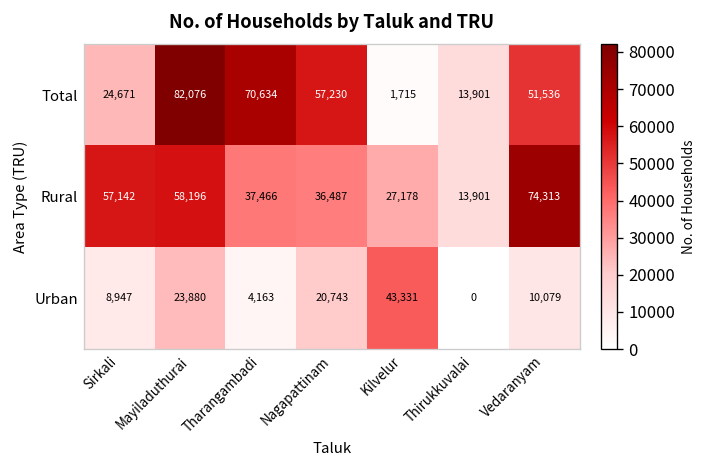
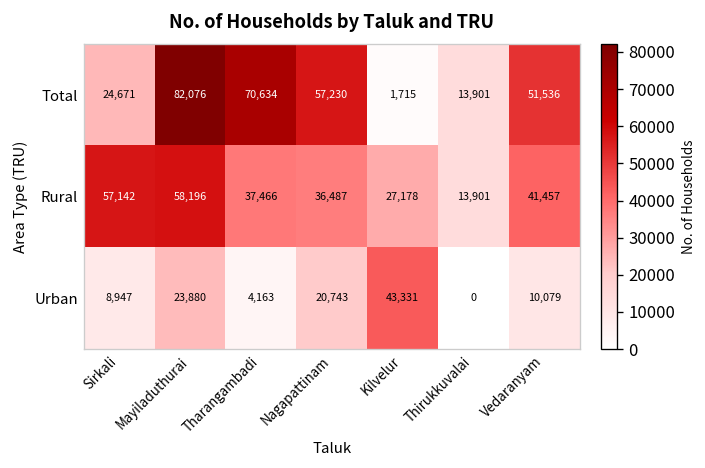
  {
    "Total": {
      "Sirkali": "24,671",
      "Mayiladuthurai": "82,076",
      "Tharangambadi": "70,634",
      "Nagapattinam": "57,230",
      "Kilvelur": "1,715",
      "Thirukkuvalai": "13,901",
      "Vedaranyam": "51,536"
    },
    "Rural": {
      "Sirkali": "57,142",
      "Mayiladuthurai": "58,196",
      "Tharangambadi": "37,466",
      "Nagapattinam": "36,487",
      "Kilvelur": "27,178",
      "Thirukkuvalai": "13,901",
-     "Vedaranyam": "74,313"
+     "Vedaranyam": "41,457"
    },
    "Urban": {
      "Sirkali": "8,947",
      "Mayiladuthurai": "23,880",
      "Tharangambadi": "4,163",
      "Nagapattinam": "20,743",
      "Kilvelur": "43,331",
      "Thirukkuvalai": "0",
      "Vedaranyam": "10,079"
    }
  }
